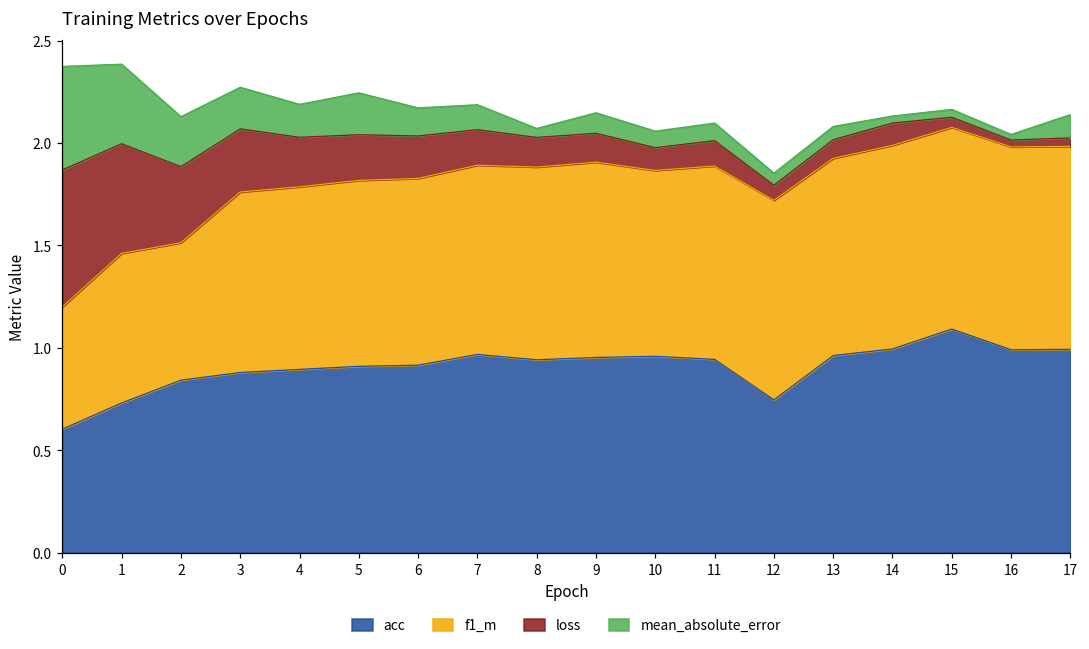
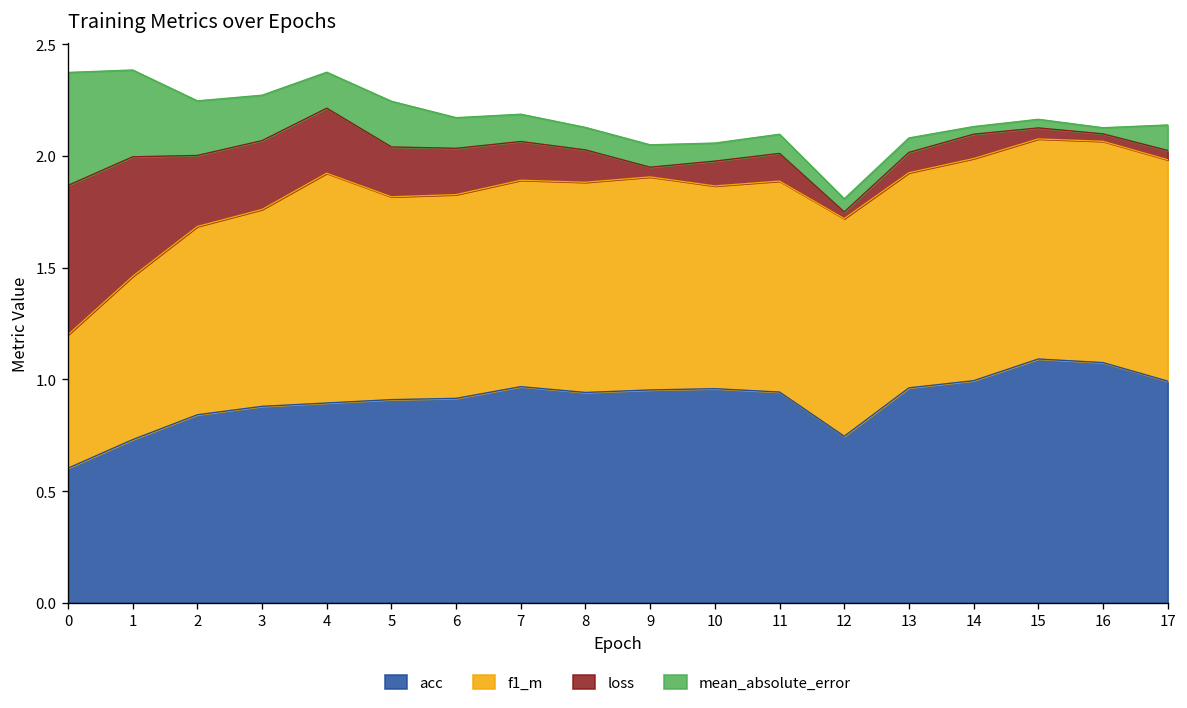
  {
    "acc": {
      "0": 0.60,
      "1": 0.73,
      "2": 0.84,
      "3": 0.88,
      "4": 0.89,
      "5": 0.91,
      "6": 0.92,
      "7": 0.97,
      "8": 0.94,
      "9": 0.95,
      "10": 0.96,
      "11": 0.94,
      "12": 0.75,
      "13": 0.96,
      "14": 0.99,
      "15": 1.09,
-     "16": 0.99,
+     "16": 1.08,
      "17": 0.99
    },
    "f1_m": {
      "0": 0.60,
      "1": 0.73,
-     "2": 0.67,
+     "2": 0.84,
      "3": 0.88,
-     "4": 0.89,
+     "4": 1.03,
      "5": 0.91,
      "6": 0.91,
      "7": 0.92,
      "8": 0.94,
      "9": 0.95,
      "10": 0.91,
      "11": 0.94,
      "12": 0.97,
      "13": 0.96,
      "14": 0.99,
      "15": 0.99,
      "16": 0.99,
      "17": 0.99
    },
    "loss": {
      "0": 0.67,
      "1": 0.54,
-     "2": 0.37,
+     "2": 0.32,
      "3": 0.31,
-     "4": 0.24,
+     "4": 0.29,
      "5": 0.22,
      "6": 0.21,
      "7": 0.17,
      "8": 0.14,
-     "9": 0.14,
+     "9": 0.04,
      "10": 0.11,
      "11": 0.12,
-     "12": 0.07,
+     "12": 0.03,
      "13": 0.09,
      "14": 0.11,
      "15": 0.05,
      "16": 0.03,
      "17": 0.04
    },
    "mean_absolute_error": {
      "0": 0.51,
      "1": 0.39,
      "2": 0.24,
      "3": 0.20,
      "4": 0.16,
      "5": 0.20,
      "6": 0.14,
      "7": 0.12,
-     "8": 0.04,
+     "8": 0.10,
      "9": 0.10,
      "10": 0.08,
      "11": 0.09,
      "12": 0.06,
      "13": 0.06,
      "14": 0.03,
      "15": 0.04,
      "16": 0.03,
      "17": 0.11
    }
  }
